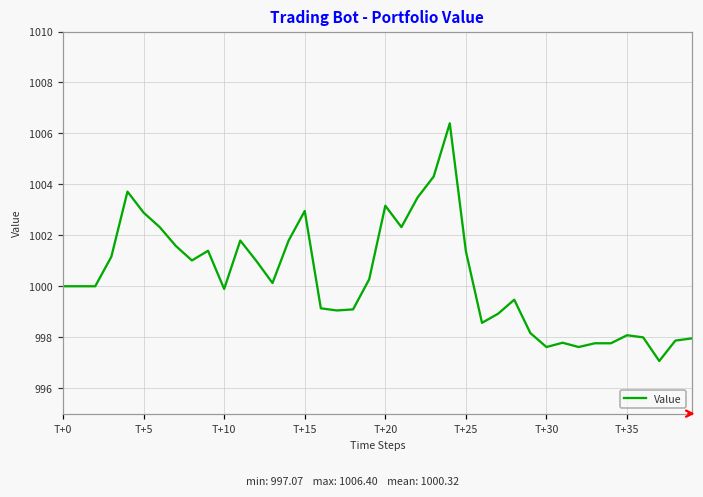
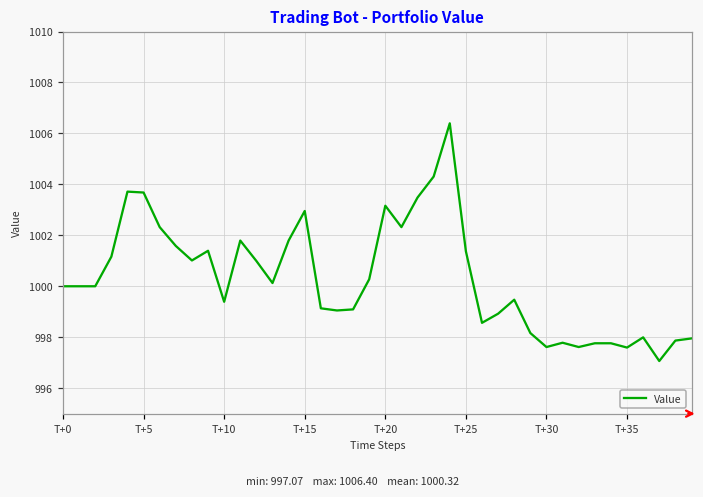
  {
    "T+0": 1000.0,
-   "T+5": 1002.9,
-   "T+10": 999.9,
+   "T+5": 1003.7,
+   "T+10": 999.4,
    "T+15": 1003.0,
    "T+20": 1003.2,
    "T+25": 1001.4,
    "T+30": 997.6,
-   "T+35": 998.1
+   "T+35": 997.6
  }
